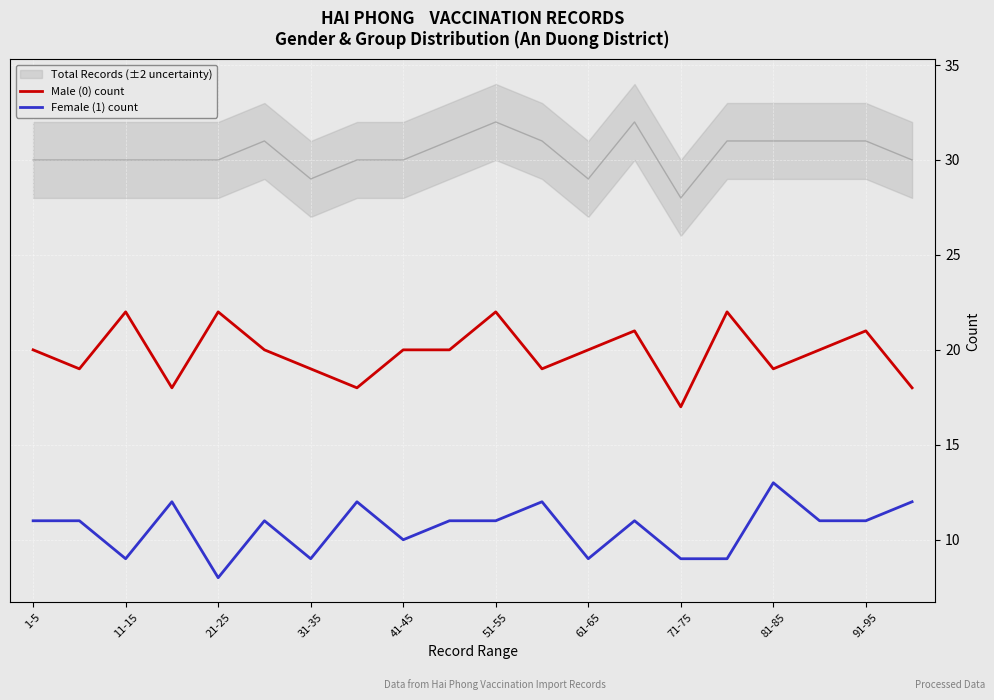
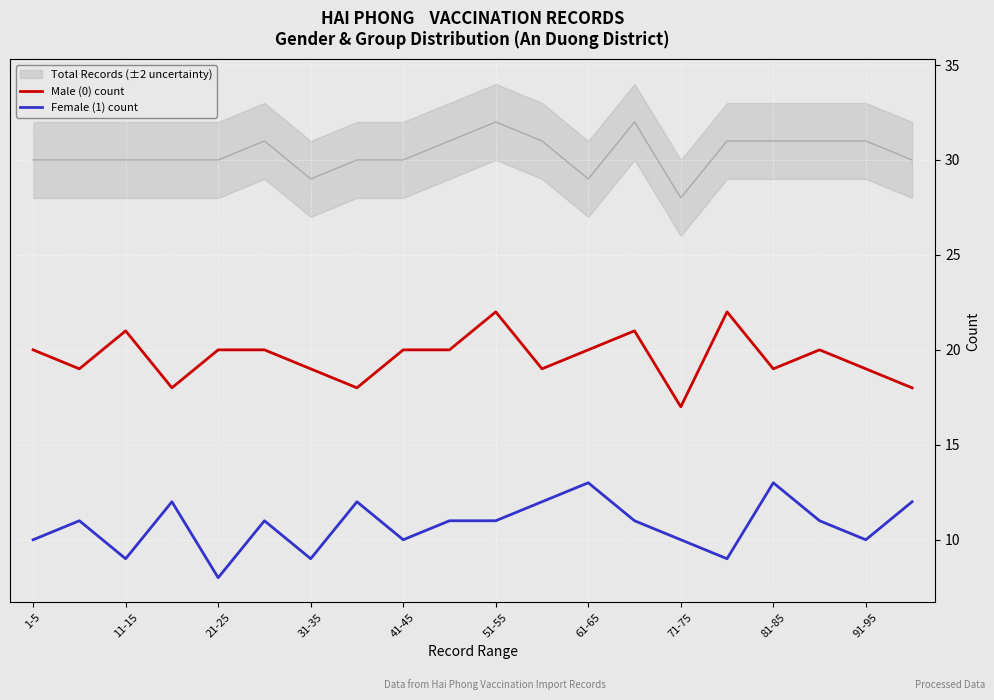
  {
    "Male (0) count": {
      "1-5": 20,
-     "11-15": 22,
-     "21-25": 22,
+     "11-15": 21,
+     "21-25": 20,
      "31-35": 19,
      "41-45": 20,
      "51-55": 22,
      "61-65": 20,
      "71-75": 17,
      "81-85": 19,
-     "91-95": 21
+     "91-95": 19
    },
    "Female (1) count": {
-     "1-5": 11,
+     "1-5": 10,
      "11-15": 9,
      "21-25": 8,
      "31-35": 9,
      "41-45": 10,
      "51-55": 11,
-     "61-65": 9,
-     "71-75": 9,
+     "61-65": 13,
+     "71-75": 10,
      "81-85": 13,
-     "91-95": 11
+     "91-95": 10
    }
  }
